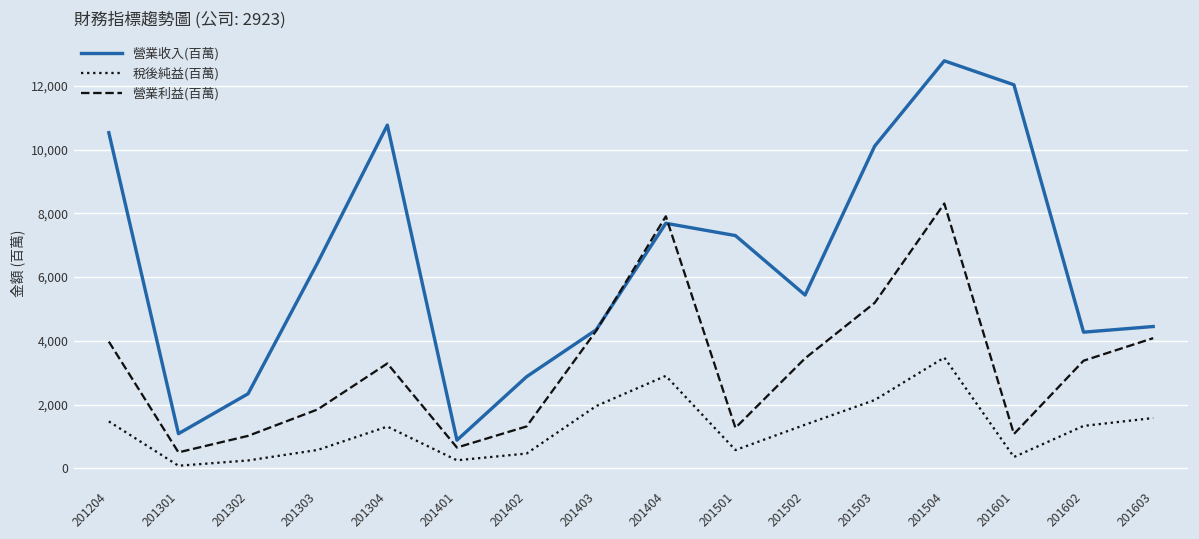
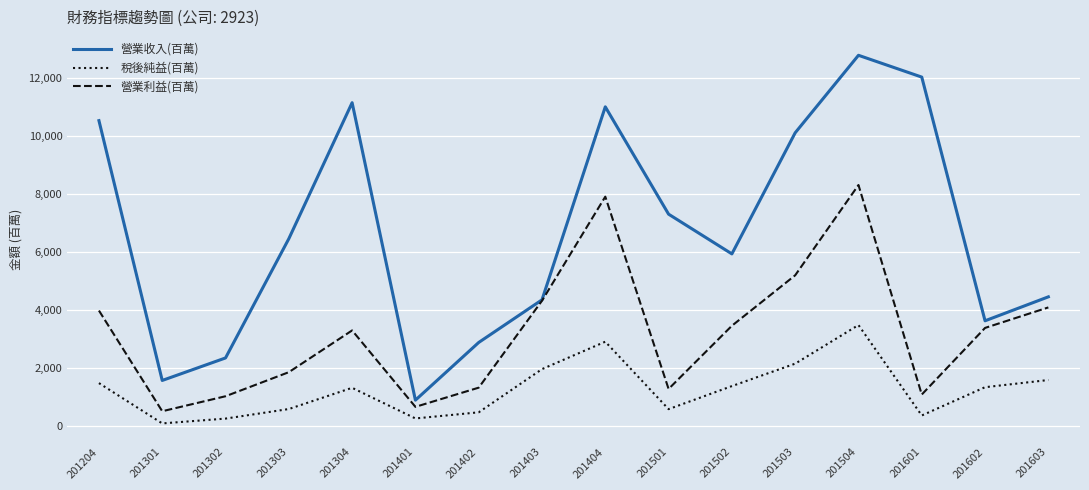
  {
    "營業收入(百萬)": {
      "201204": "10,500",
-     "201301": "1,100",
+     "201301": "1,600",
      "201302": "2,300",
      "201303": "6,500",
-     "201304": "10,800",
+     "201304": "11,100",
      "201401": "900",
      "201402": "2,900",
-     "201404": "7,700",
+     "201404": "11,000",
      "201501": "7,300",
-     "201502": "5,400",
+     "201502": "5,900",
      "201503": "10,100",
      "201504": "12,800",
      "201601": "12,000",
-     "201602": "4,300",
+     "201602": "3,600",
      "201603": "4,400"
    }
  }
